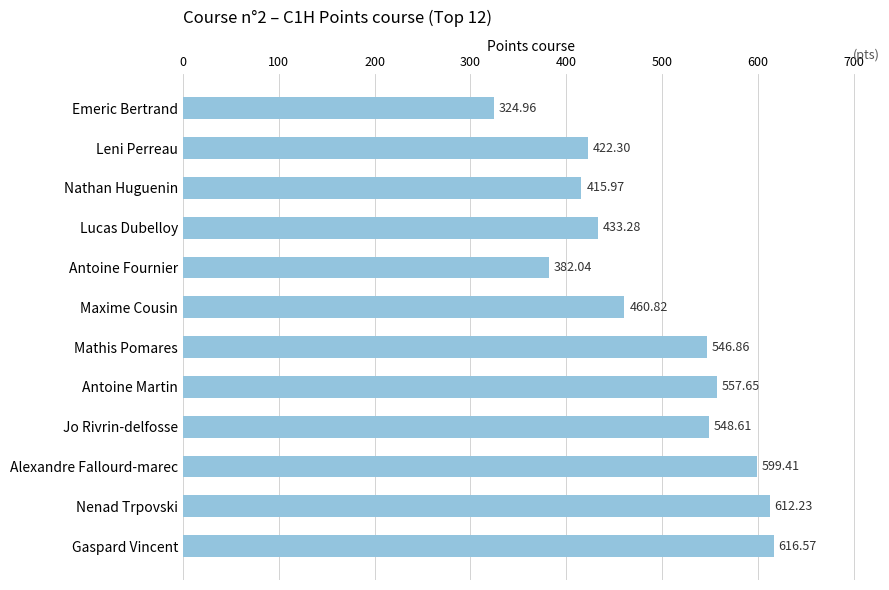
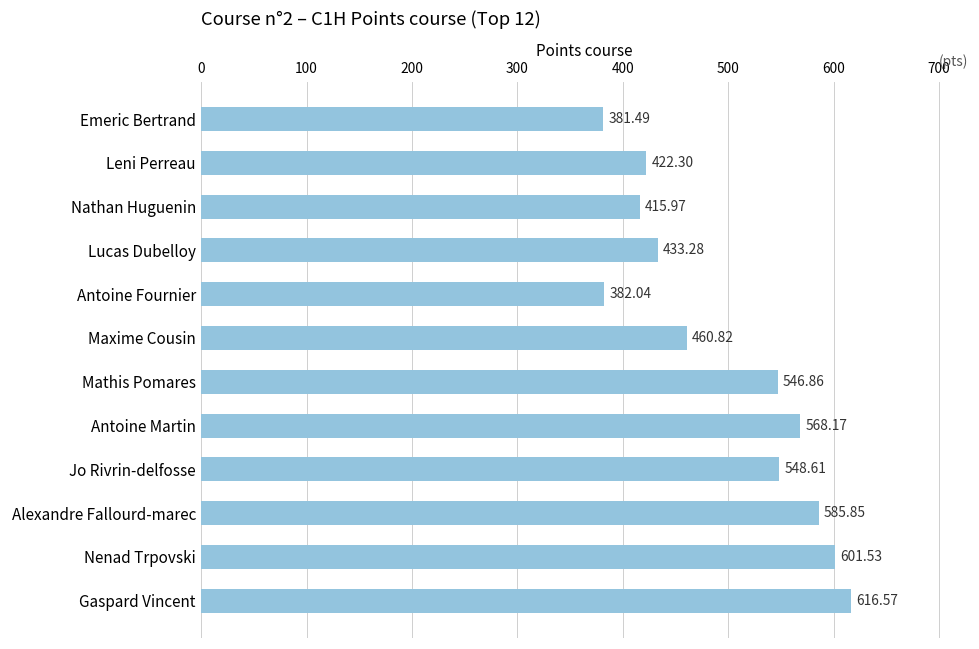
  {
-   "Emeric Bertrand": 324.96,
+   "Emeric Bertrand": 381.49,
    "Leni Perreau": 422.30,
    "Nathan Huguenin": 415.97,
    "Lucas Dubelloy": 433.28,
    "Antoine Fournier": 382.04,
    "Maxime Cousin": 460.82,
    "Mathis Pomares": 546.86,
-   "Antoine Martin": 557.65,
+   "Antoine Martin": 568.17,
    "Jo Rivrin-delfosse": 548.61,
-   "Alexandre Fallourd-marec": 599.41,
-   "Nenad Trpovski": 612.23,
+   "Alexandre Fallourd-marec": 585.85,
+   "Nenad Trpovski": 601.53,
    "Gaspard Vincent": 616.57
  }
